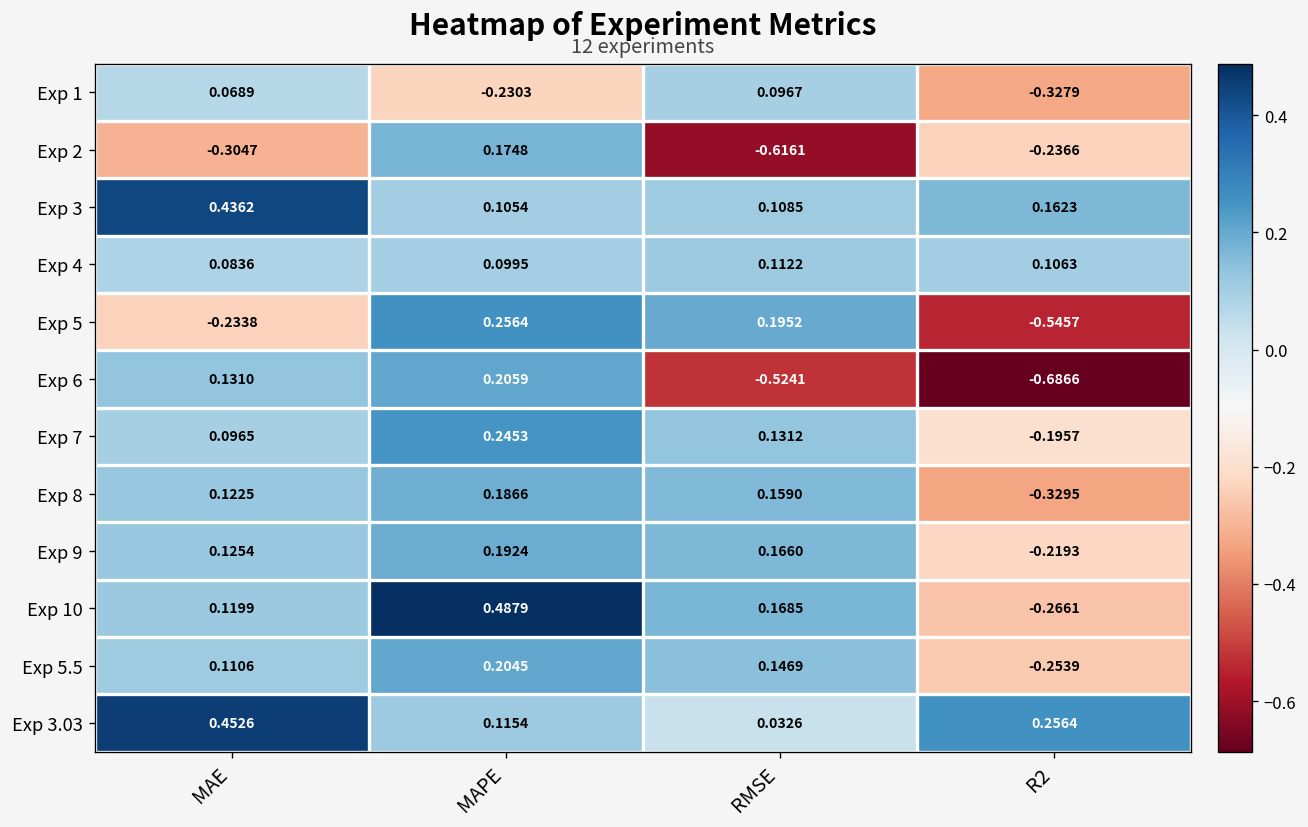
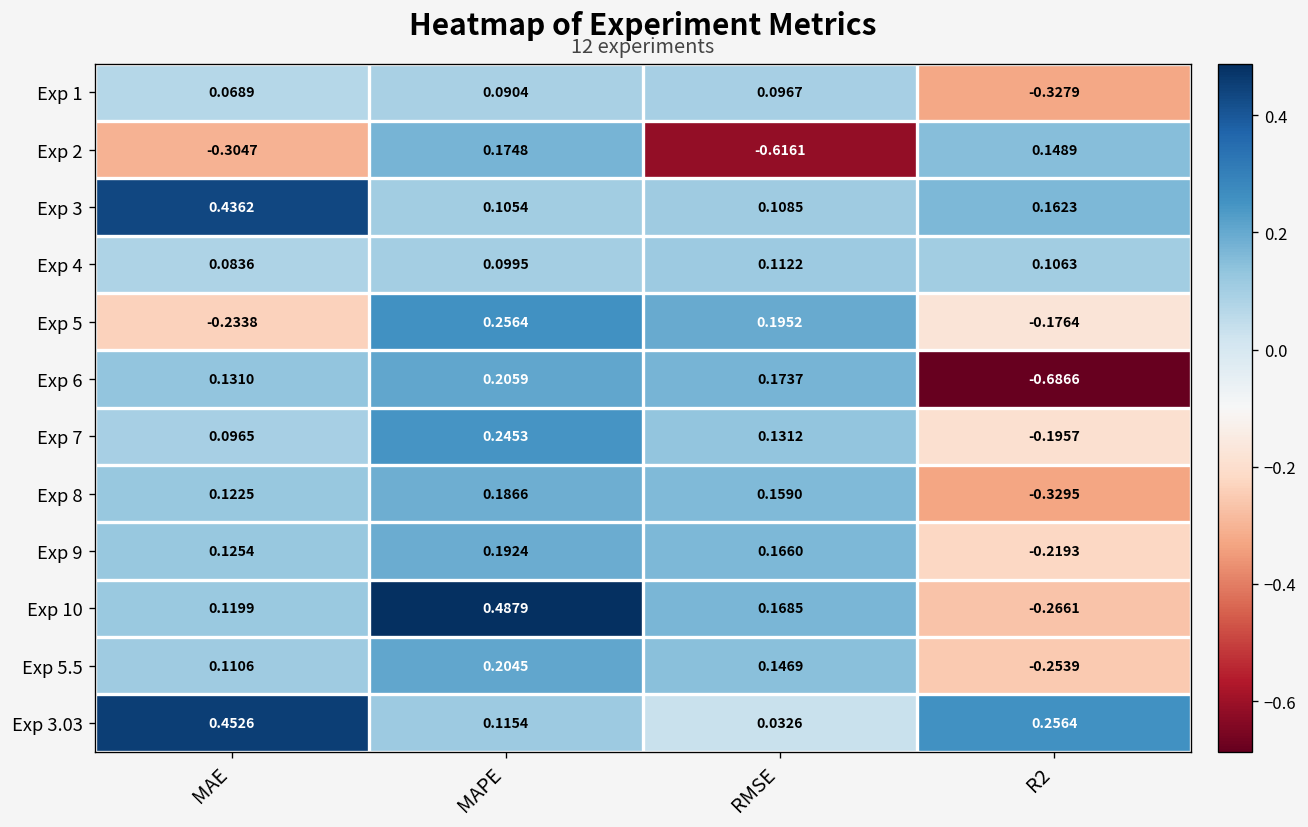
  {
    "Exp 1": {
      "MAE": 0.0689,
-     "MAPE": -0.2303,
+     "MAPE": 0.0904,
      "RMSE": 0.0967,
      "R2": -0.3279
    },
    "Exp 2": {
      "MAE": -0.3047,
      "MAPE": 0.1748,
      "RMSE": -0.6161,
-     "R2": -0.2366
+     "R2": 0.1489
    },
    "Exp 3": {
      "MAE": 0.4362,
      "MAPE": 0.1054,
      "RMSE": 0.1085,
      "R2": 0.1623
    },
    "Exp 4": {
      "MAE": 0.0836,
      "MAPE": 0.0995,
      "RMSE": 0.1122,
      "R2": 0.1063
    },
    "Exp 5": {
      "MAE": -0.2338,
      "MAPE": 0.2564,
      "RMSE": 0.1952,
-     "R2": -0.5457
+     "R2": -0.1764
    },
    "Exp 6": {
      "MAE": 0.1310,
      "MAPE": 0.2059,
-     "RMSE": -0.5241,
+     "RMSE": 0.1737,
      "R2": -0.6866
    },
    "Exp 7": {
      "MAE": 0.0965,
      "MAPE": 0.2453,
      "RMSE": 0.1312,
      "R2": -0.1957
    },
    "Exp 8": {
      "MAE": 0.1225,
      "MAPE": 0.1866,
      "RMSE": 0.1590,
      "R2": -0.3295
    },
    "Exp 9": {
      "MAE": 0.1254,
      "MAPE": 0.1924,
      "RMSE": 0.1660,
      "R2": -0.2193
    },
    "Exp 10": {
      "MAE": 0.1199,
      "MAPE": 0.4879,
      "RMSE": 0.1685,
      "R2": -0.2661
    },
    "Exp 5.5": {
      "MAE": 0.1106,
      "MAPE": 0.2045,
      "RMSE": 0.1469,
      "R2": -0.2539
    },
    "Exp 3.03": {
      "MAE": 0.4526,
      "MAPE": 0.1154,
      "RMSE": 0.0326,
      "R2": 0.2564
    }
  }
